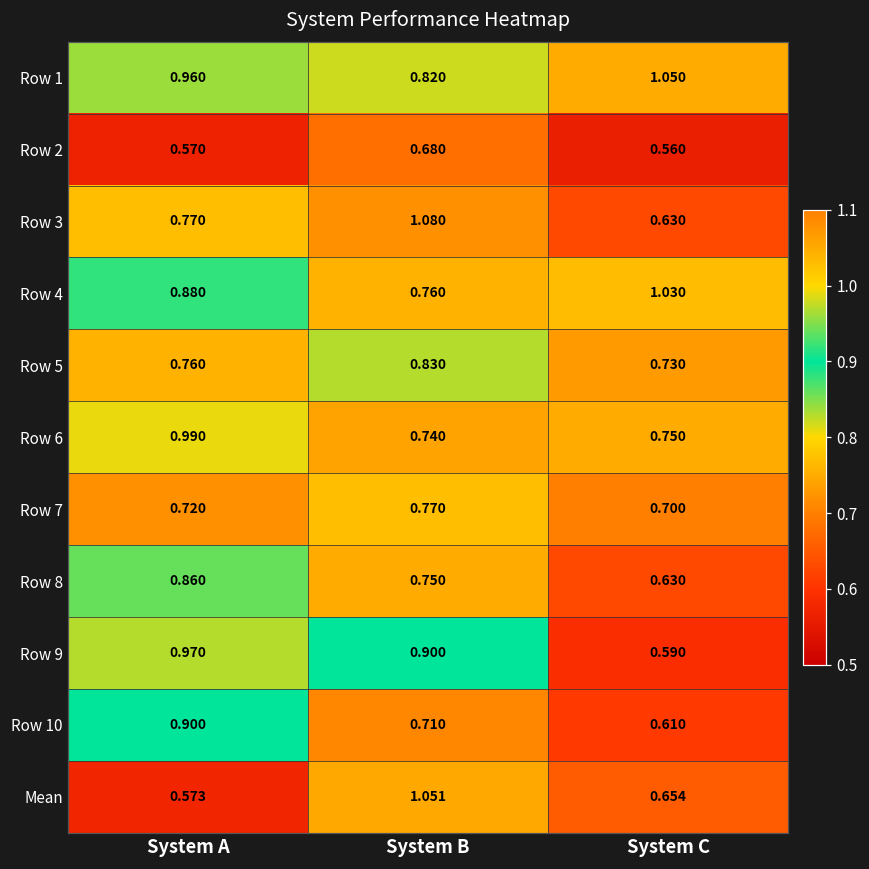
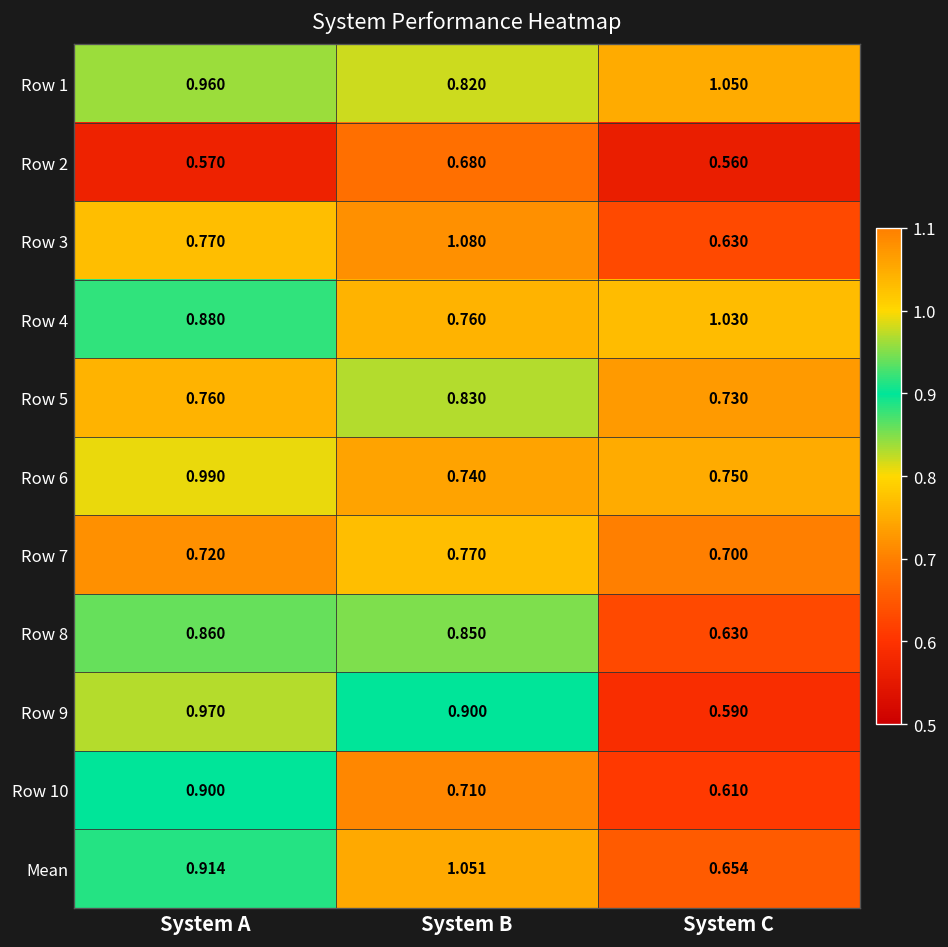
  {
    "Row 1": {
      "System A": 0.960,
      "System B": 0.820,
      "System C": 1.050
    },
    "Row 2": {
      "System A": 0.570,
      "System B": 0.680,
      "System C": 0.560
    },
    "Row 3": {
      "System A": 0.770,
      "System B": 1.080,
      "System C": 0.630
    },
    "Row 4": {
      "System A": 0.880,
      "System B": 0.760,
      "System C": 1.030
    },
    "Row 5": {
      "System A": 0.760,
      "System B": 0.830,
      "System C": 0.730
    },
    "Row 6": {
      "System A": 0.990,
      "System B": 0.740,
      "System C": 0.750
    },
    "Row 7": {
      "System A": 0.720,
      "System B": 0.770,
      "System C": 0.700
    },
    "Row 8": {
      "System A": 0.860,
-     "System B": 0.750,
+     "System B": 0.850,
      "System C": 0.630
    },
    "Row 9": {
      "System A": 0.970,
      "System B": 0.900,
      "System C": 0.590
    },
    "Row 10": {
      "System A": 0.900,
      "System B": 0.710,
      "System C": 0.610
    },
    "Mean": {
-     "System A": 0.573,
+     "System A": 0.914,
      "System B": 1.051,
      "System C": 0.654
    }
  }
